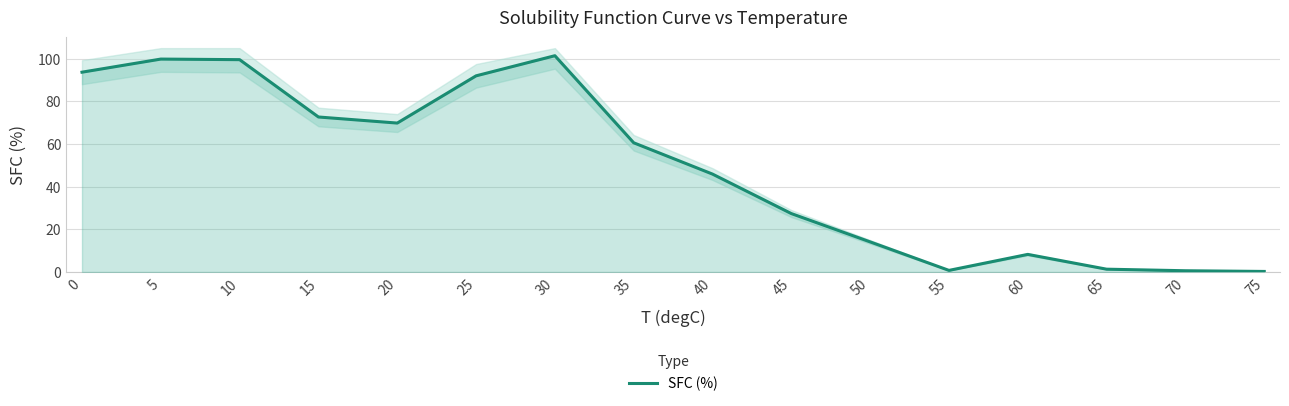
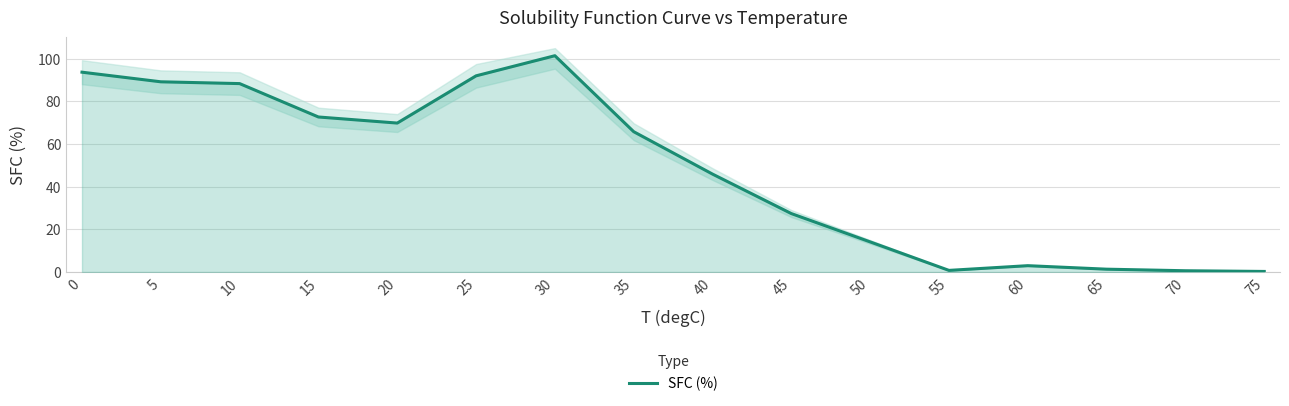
  {
    "SFC (%)": {
      "0": 94,
-     "5": 100,
-     "10": 100,
+     "5": 89,
+     "10": 88,
      "15": 73,
      "20": 70,
      "25": 92,
      "30": 101,
-     "35": 61,
+     "35": 66,
      "40": 46,
      "45": 27,
-     "60": 8
+     "60": 3
    }
  }
